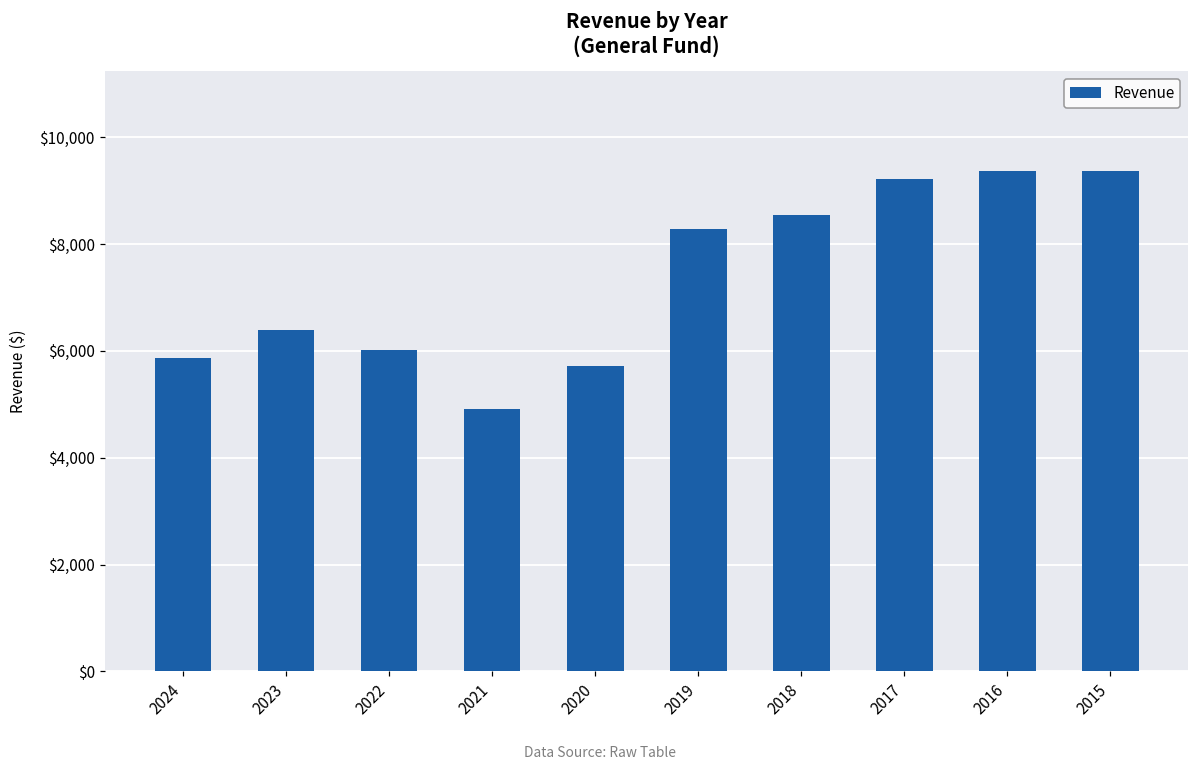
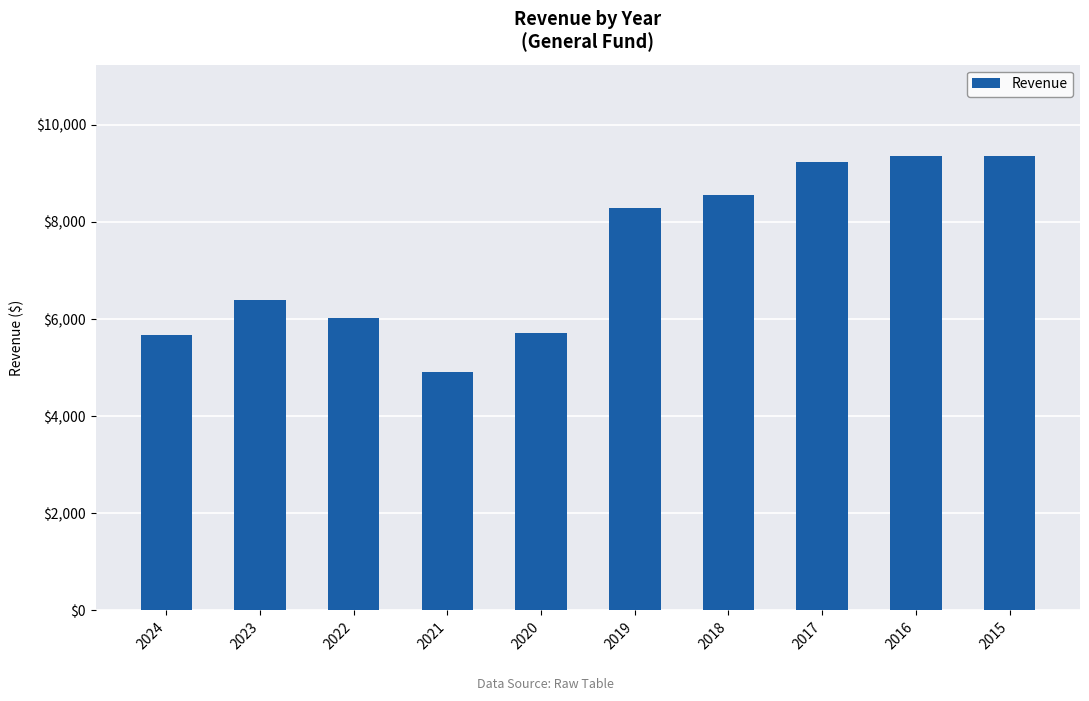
  {
-   "2024": "$5,900",
+   "2024": "$5,700",
    "2023": "$6,400",
    "2022": "$6,000",
    "2021": "$4,900",
    "2020": "$5,700",
    "2019": "$8,300",
    "2018": "$8,500",
    "2017": "$9,200",
    "2016": "$9,400",
    "2015": "$9,400"
  }
